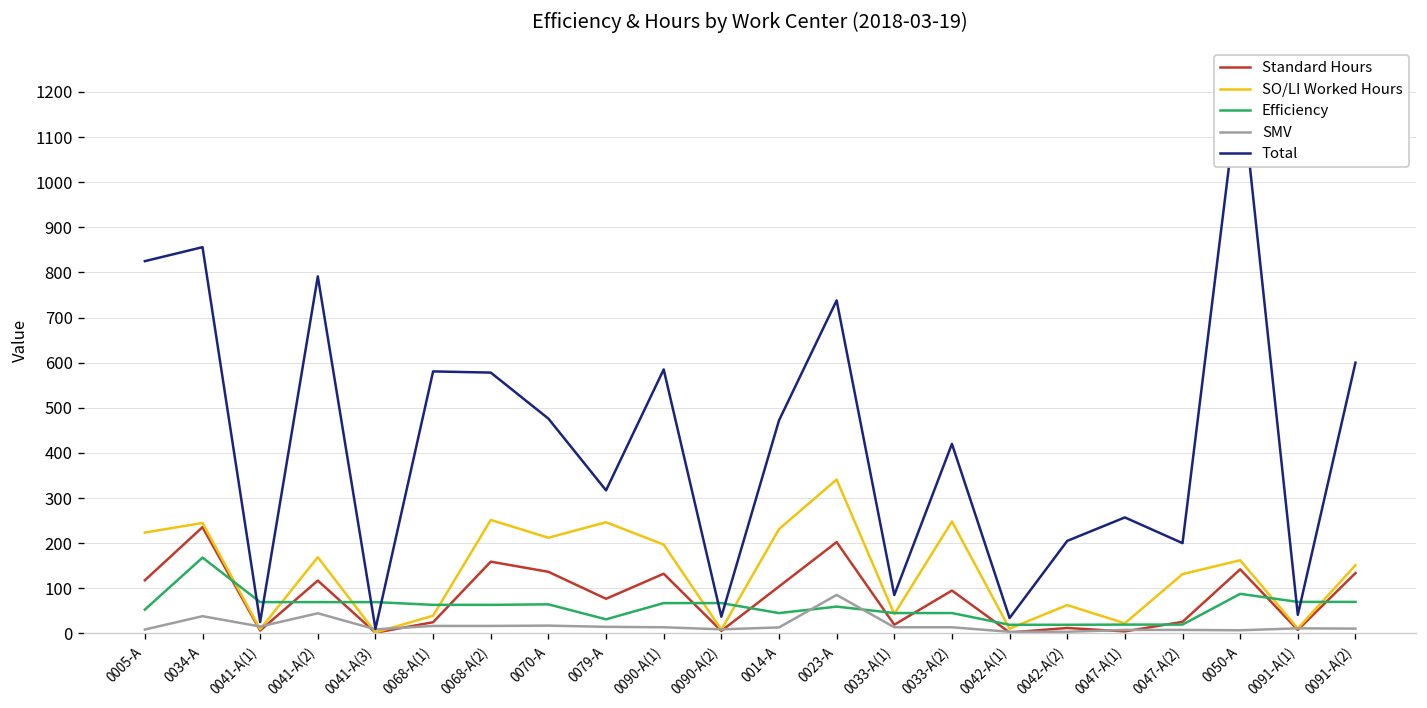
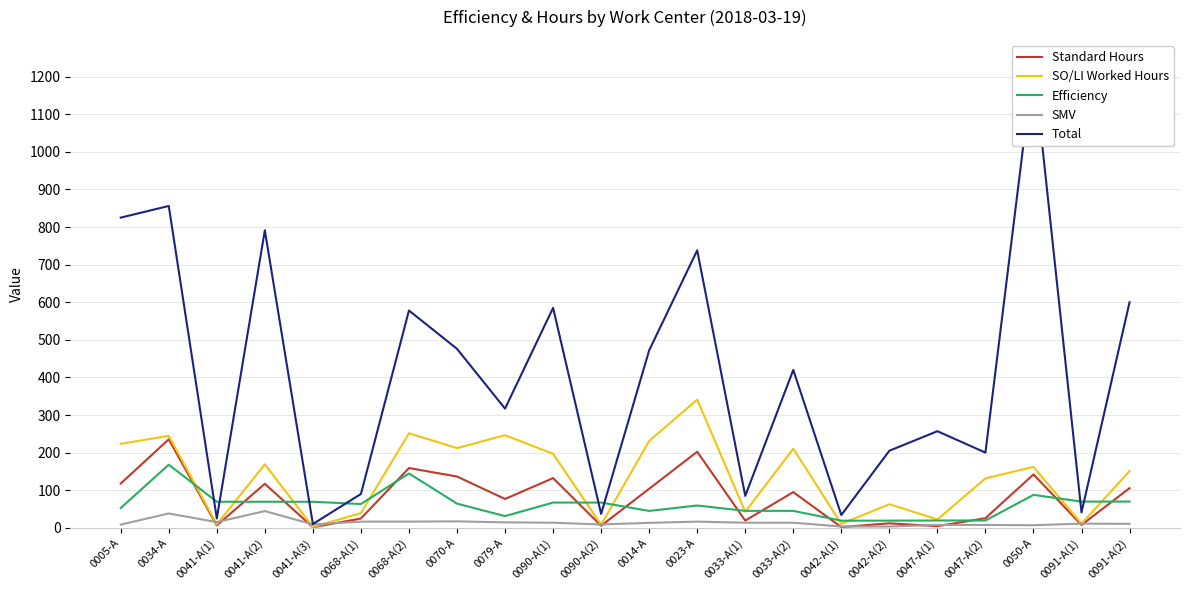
  {
    "Standard Hours": {
      "0005-A": 120,
      "0034-A": 240,
      "0041-A(2)": 120,
      "0068-A(1)": 20,
      "0068-A(2)": 160,
      "0070-A": 140,
      "0079-A": 80,
      "0090-A(1)": 130,
      "0014-A": 100,
      "0023-A": 200,
      "0033-A(2)": 90,
      "0042-A(2)": 10,
      "0050-A": 140,
-     "0091-A(2)": 130
+     "0091-A(2)": 110
    },
    "SO/LI Worked Hours": {
      "0005-A": 220,
      "0034-A": 240,
      "0041-A(2)": 170,
      "0068-A(1)": 40,
      "0068-A(2)": 250,
      "0070-A": 210,
      "0079-A": 250,
      "0090-A(1)": 200,
      "0014-A": 230,
      "0023-A": 340,
-     "0033-A(2)": 250,
+     "0033-A(2)": 210,
      "0042-A(1)": 10,
      "0042-A(2)": 60,
      "0047-A(2)": 130,
      "0050-A": 160,
      "0091-A(2)": 150
    },
    "Efficiency": {
      "0005-A": 50,
      "0034-A": 170,
      "0041-A(1)": 70,
      "0041-A(2)": 70,
      "0041-A(3)": 70,
      "0068-A(1)": 60,
-     "0068-A(2)": 60,
+     "0068-A(2)": 140,
      "0070-A": 60,
      "0079-A": 30,
      "0090-A(1)": 70,
      "0090-A(2)": 70,
      "0014-A": 40,
      "0023-A": 60,
      "0033-A(2)": 50,
      "0042-A(1)": 20,
      "0042-A(2)": 20,
      "0050-A": 90,
      "0091-A(1)": 70,
      "0091-A(2)": 70
    },
    "SMV": {
      "0005-A": 10,
      "0034-A": 40,
      "0041-A(2)": 40,
      "0068-A(1)": 20,
      "0068-A(2)": 20,
      "0070-A": 20,
      "0079-A": 10,
      "0090-A(1)": 10,
      "0014-A": 10,
-     "0023-A": 90,
+     "0023-A": 20,
      "0033-A(2)": 10,
      "0042-A(2)": 0,
      "0047-A(2)": 10,
      "0050-A": 10,
      "0091-A(2)": 10
    },
    "Total": {
      "0005-A": 830,
      "0034-A": 860,
      "0041-A(1)": 30,
      "0041-A(2)": 790,
-     "0068-A(1)": 580,
+     "0068-A(1)": 90,
      "0068-A(2)": 580,
      "0070-A": 480,
      "0079-A": 320,
      "0090-A(1)": 590,
      "0090-A(2)": 40,
      "0014-A": 470,
      "0023-A": 740,
      "0033-A(1)": 90,
      "0033-A(2)": 420,
      "0042-A(1)": 30,
      "0042-A(2)": 210,
      "0047-A(1)": 260,
      "0047-A(2)": 200,
      "0091-A(1)": 40,
      "0091-A(2)": 600
    }
  }
